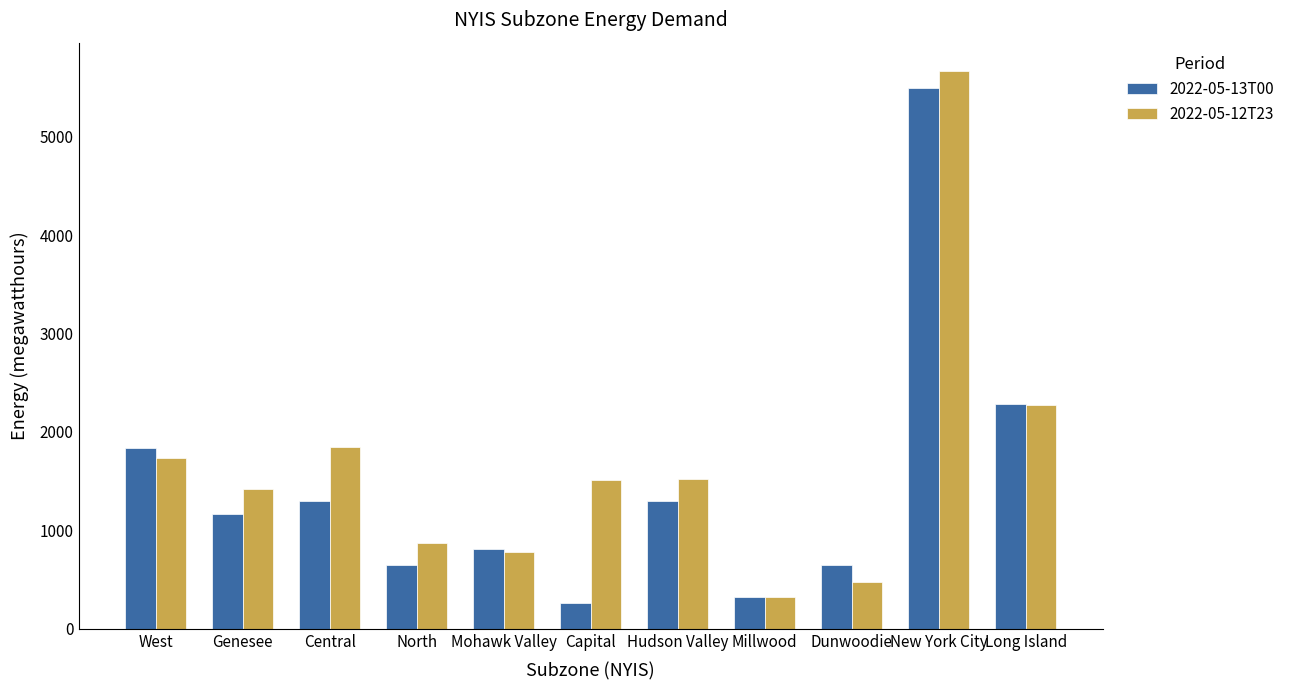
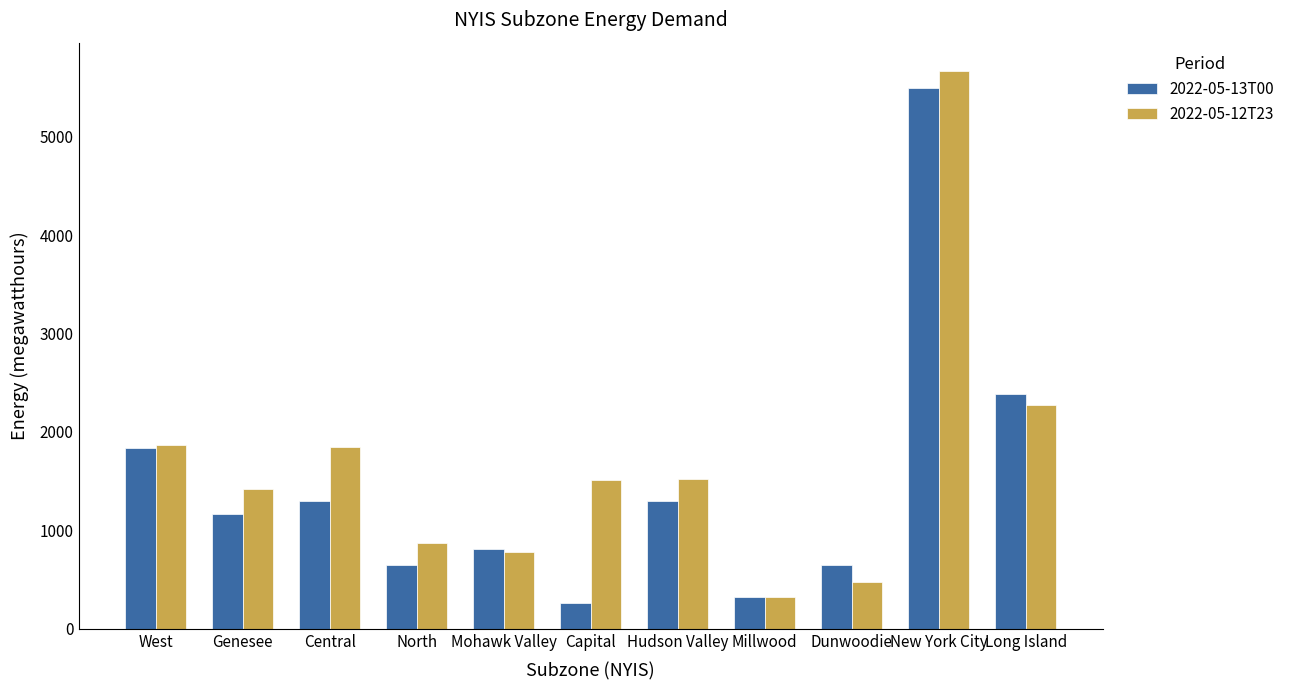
  {
    "2022-05-13T00": {
      "West": 1800,
      "Genesee": 1200,
      "Central": 1300,
      "North": 600,
      "Mohawk Valley": 800,
      "Capital": 300,
      "Hudson Valley": 1300,
      "Millwood": 300,
      "Dunwoodie": 700,
      "New York City": 5500,
-     "Long Island": 2300
+     "Long Island": 2400
    },
    "2022-05-12T23": {
-     "West": 1700,
+     "West": 1900,
      "Genesee": 1400,
      "Central": 1800,
      "North": 900,
      "Mohawk Valley": 800,
      "Capital": 1500,
      "Hudson Valley": 1500,
      "Millwood": 300,
      "Dunwoodie": 500,
      "New York City": 5700,
      "Long Island": 2300
    }
  }
